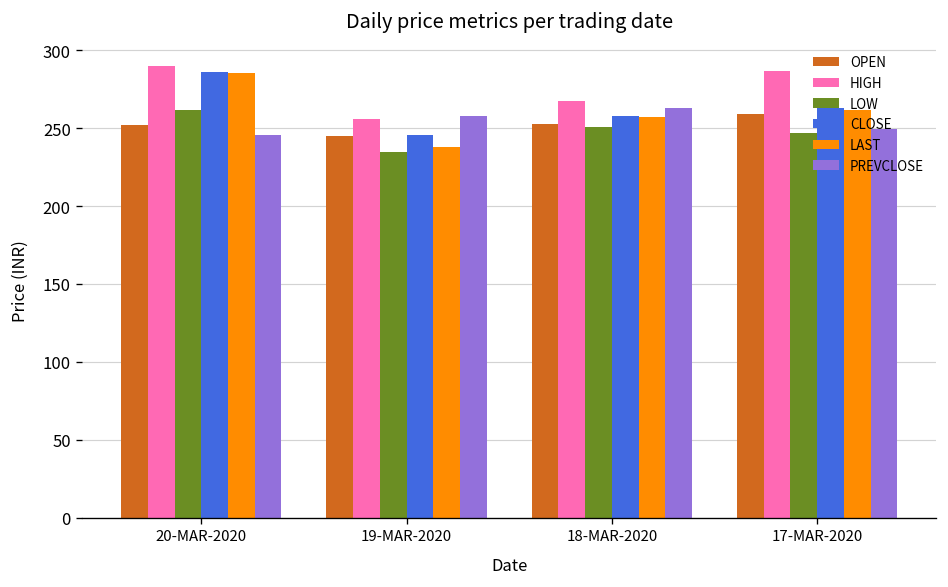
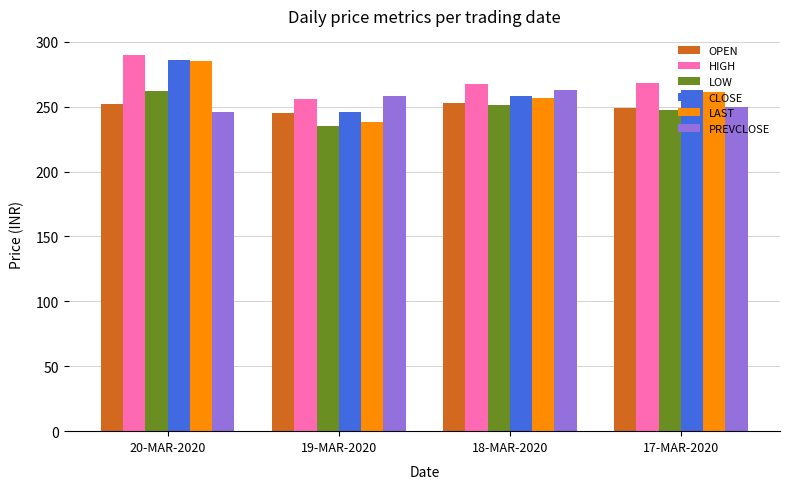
  {
    "OPEN": {
      "20-MAR-2020": 252,
      "19-MAR-2020": 245,
      "18-MAR-2020": 253,
-     "17-MAR-2020": 259
+     "17-MAR-2020": 249
    },
    "HIGH": {
      "20-MAR-2020": 290,
      "19-MAR-2020": 256,
      "18-MAR-2020": 268,
-     "17-MAR-2020": 287
+     "17-MAR-2020": 268
    },
    "LOW": {
      "20-MAR-2020": 262,
      "19-MAR-2020": 235,
      "18-MAR-2020": 251,
      "17-MAR-2020": 247
    },
    "CLOSE": {
      "20-MAR-2020": 286,
      "19-MAR-2020": 246,
      "18-MAR-2020": 258,
      "17-MAR-2020": 263
    },
    "LAST": {
      "20-MAR-2020": 285,
      "19-MAR-2020": 238,
      "18-MAR-2020": 257,
      "17-MAR-2020": 262
    },
    "PREVCLOSE": {
      "20-MAR-2020": 246,
      "19-MAR-2020": 258,
      "18-MAR-2020": 263,
      "17-MAR-2020": 249
    }
  }
